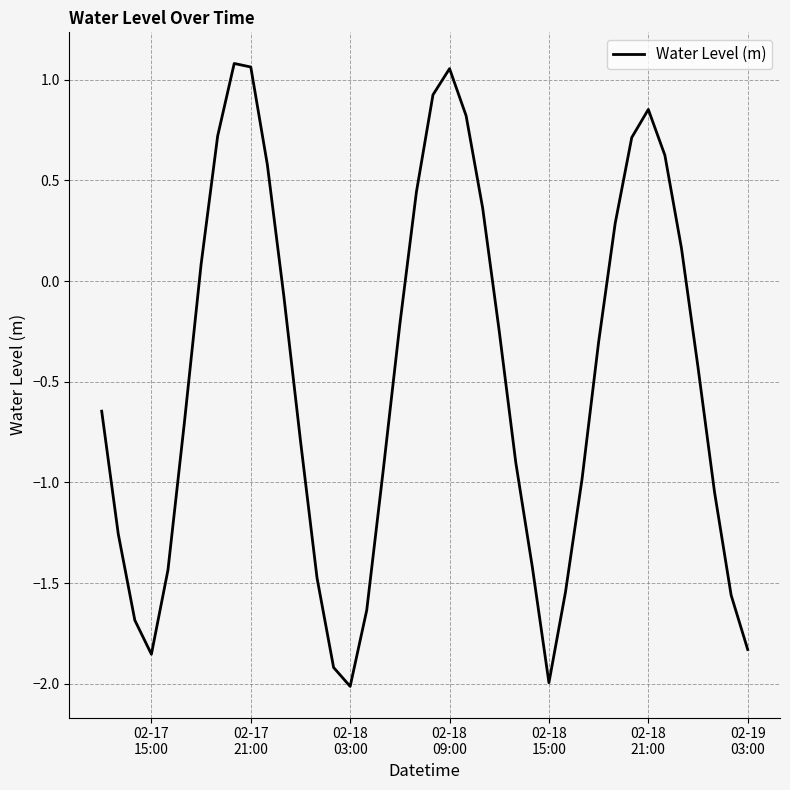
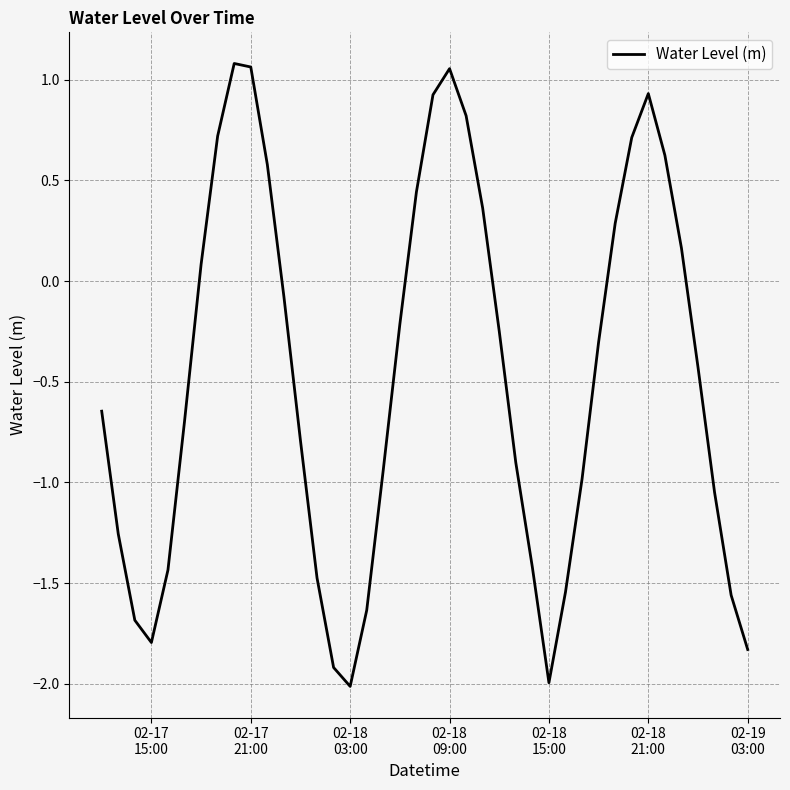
  {
-   "02-17 15:00": -1.85,
+   "02-17 15:00": -1.80,
    "02-17 21:00": 1.06,
    "02-18 03:00": -2.01,
    "02-18 09:00": 1.05,
    "02-18 15:00": -1.99,
-   "02-18 21:00": 0.85,
+   "02-18 21:00": 0.93,
    "02-19 03:00": -1.83
  }
